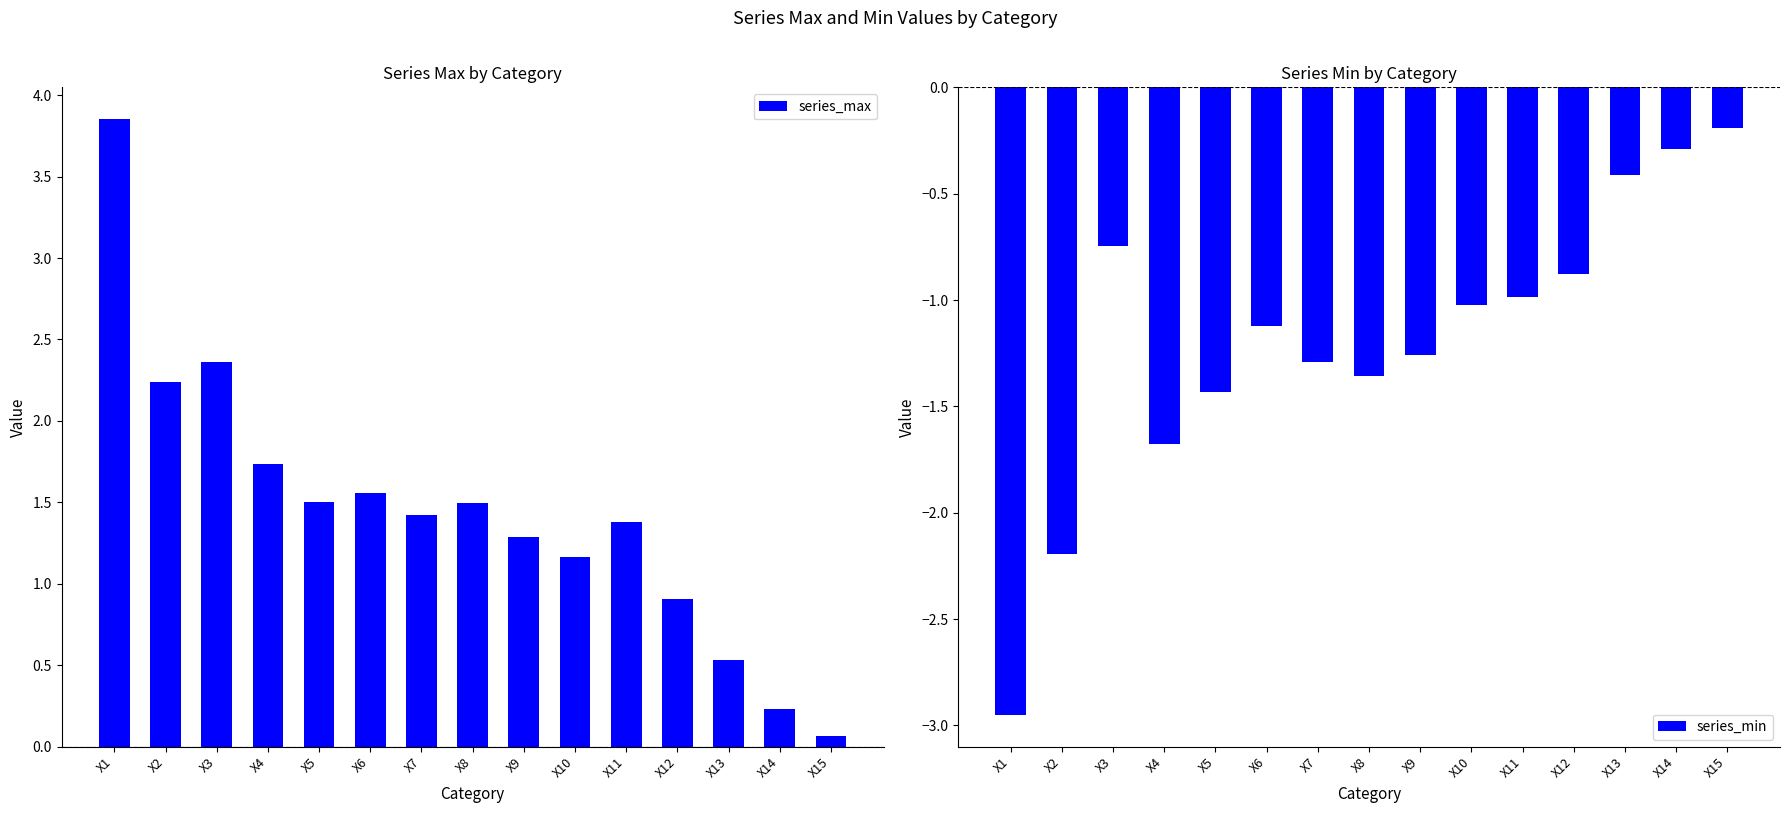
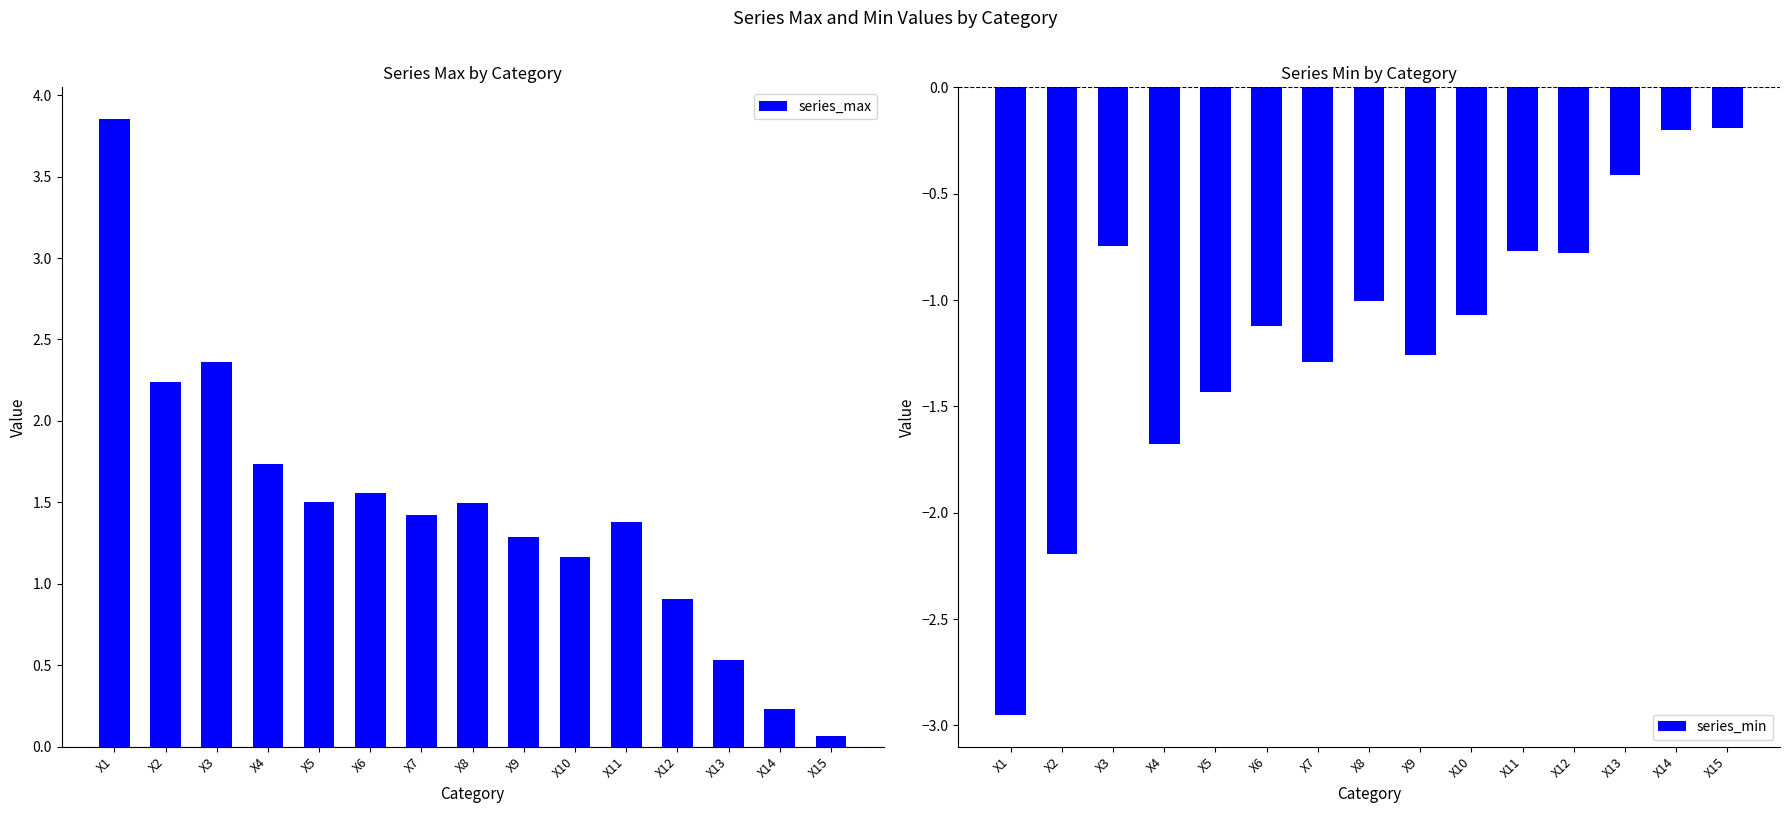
  {
    "Series Max by Category": {
      "X1": 3.86,
      "X2": 2.24,
      "X3": 2.36,
      "X4": 1.73,
      "X5": 1.50,
      "X6": 1.56,
      "X7": 1.42,
      "X8": 1.50,
      "X9": 1.28,
      "X10": 1.16,
      "X11": 1.38,
      "X12": 0.91,
      "X13": 0.53,
      "X14": 0.23,
      "X15": 0.07
    },
    "Series Min by Category": {
      "X1": -2.95,
      "X2": -2.20,
      "X3": -0.74,
      "X4": -1.68,
      "X5": -1.43,
      "X6": -1.12,
      "X7": -1.29,
-     "X8": -1.36,
+     "X8": -1.01,
      "X9": -1.26,
-     "X10": -1.02,
-     "X11": -0.98,
-     "X12": -0.88,
+     "X10": -1.07,
+     "X11": -0.77,
+     "X12": -0.78,
      "X13": -0.41,
-     "X14": -0.29,
+     "X14": -0.20,
      "X15": -0.19
    }
  }
